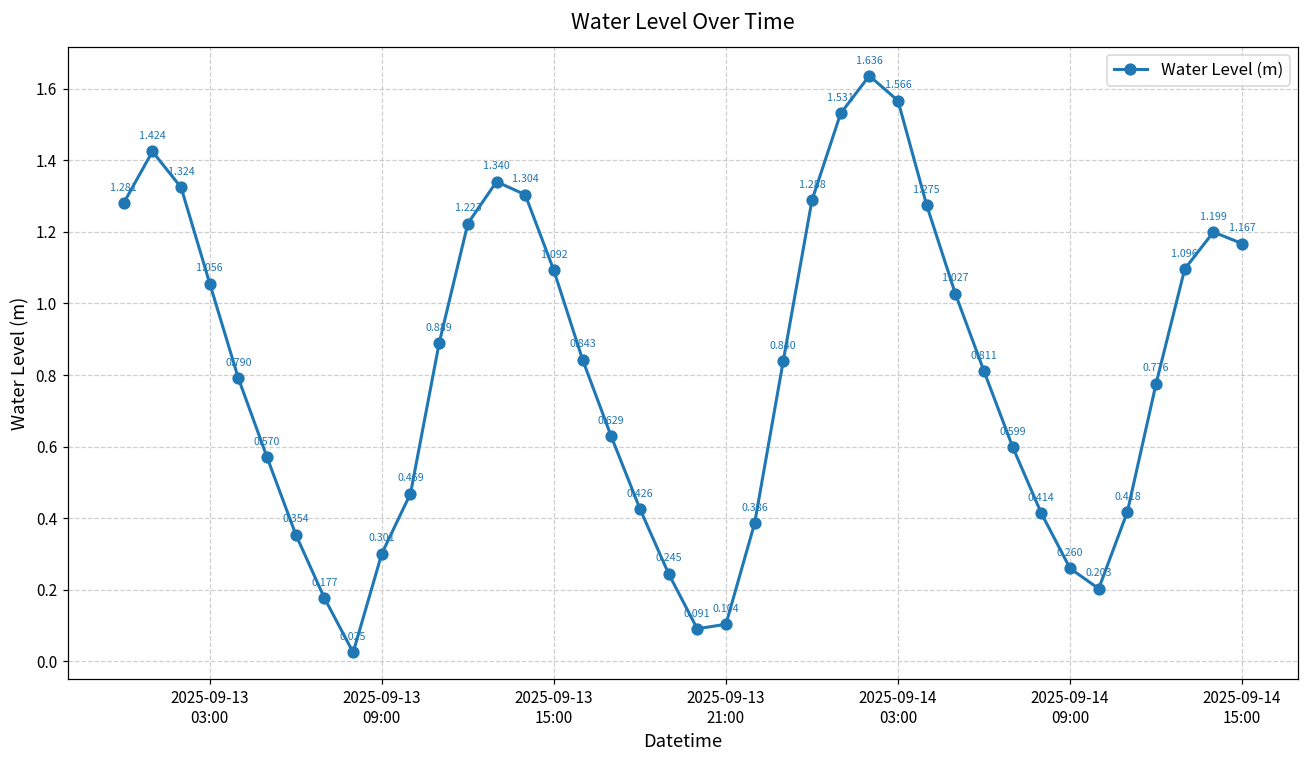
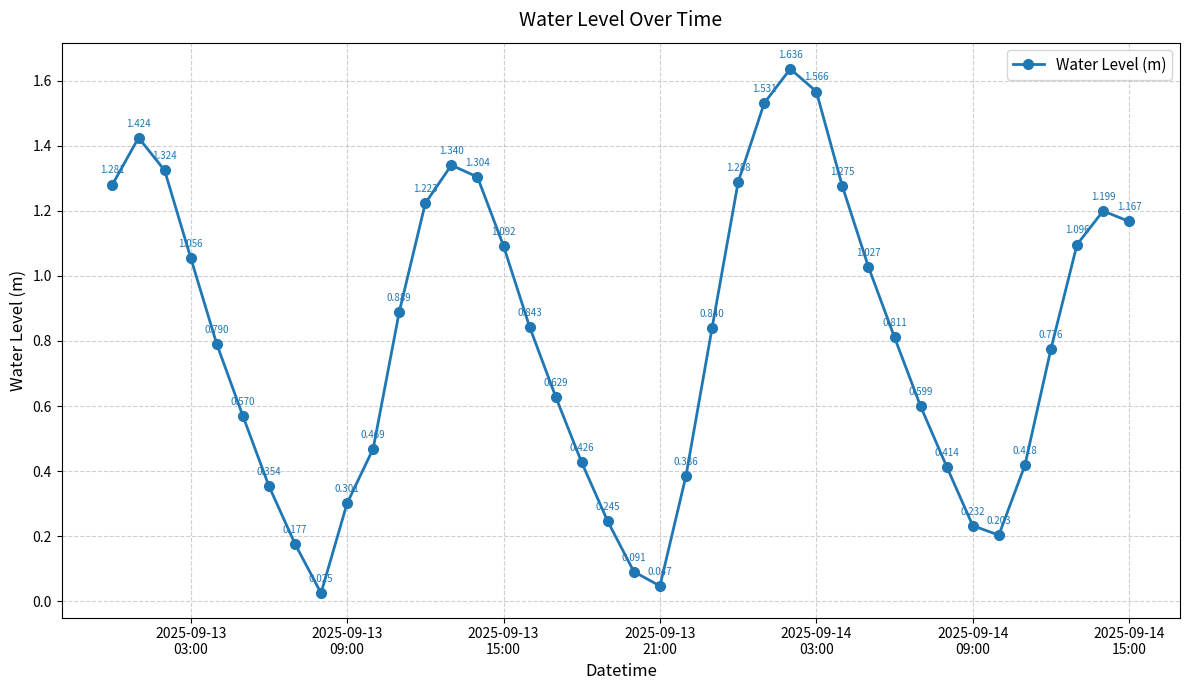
  {
    "2025-09-13 03:00": 1.056,
    "2025-09-13 09:00": 0.301,
    "2025-09-13 15:00": 1.092,
-   "2025-09-13 21:00": 0.104,
+   "2025-09-13 21:00": 0.047,
    "2025-09-14 03:00": 1.566,
-   "2025-09-14 09:00": 0.260,
+   "2025-09-14 09:00": 0.232,
    "2025-09-14 15:00": 1.167
  }
